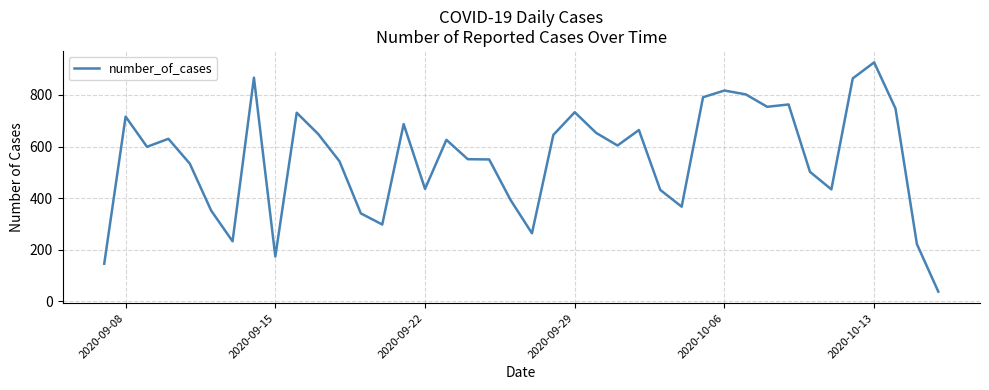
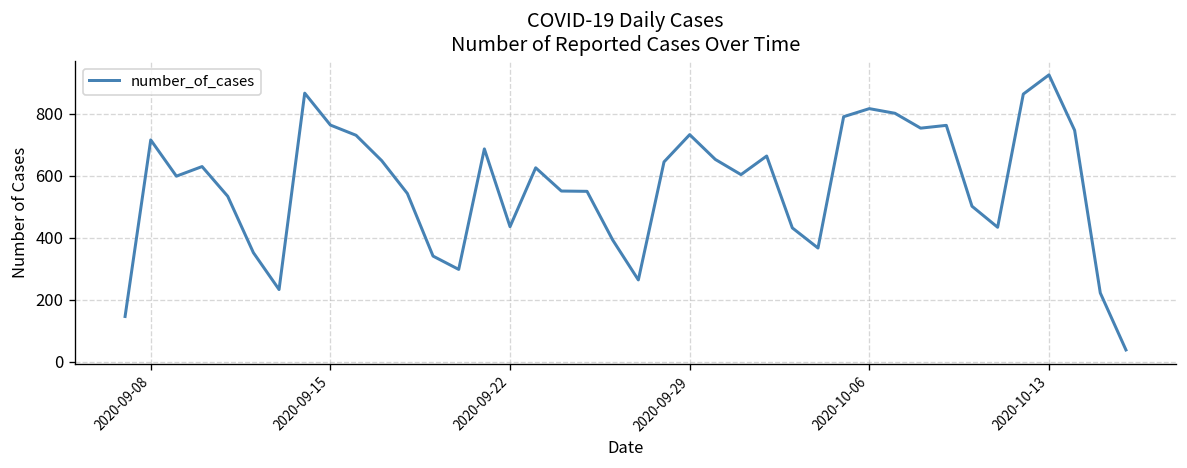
  {
    "2020-09-08": 720,
-   "2020-09-15": 170,
+   "2020-09-15": 760,
    "2020-09-22": 440,
    "2020-09-29": 730,
    "2020-10-06": 820,
    "2020-10-13": 930
  }
